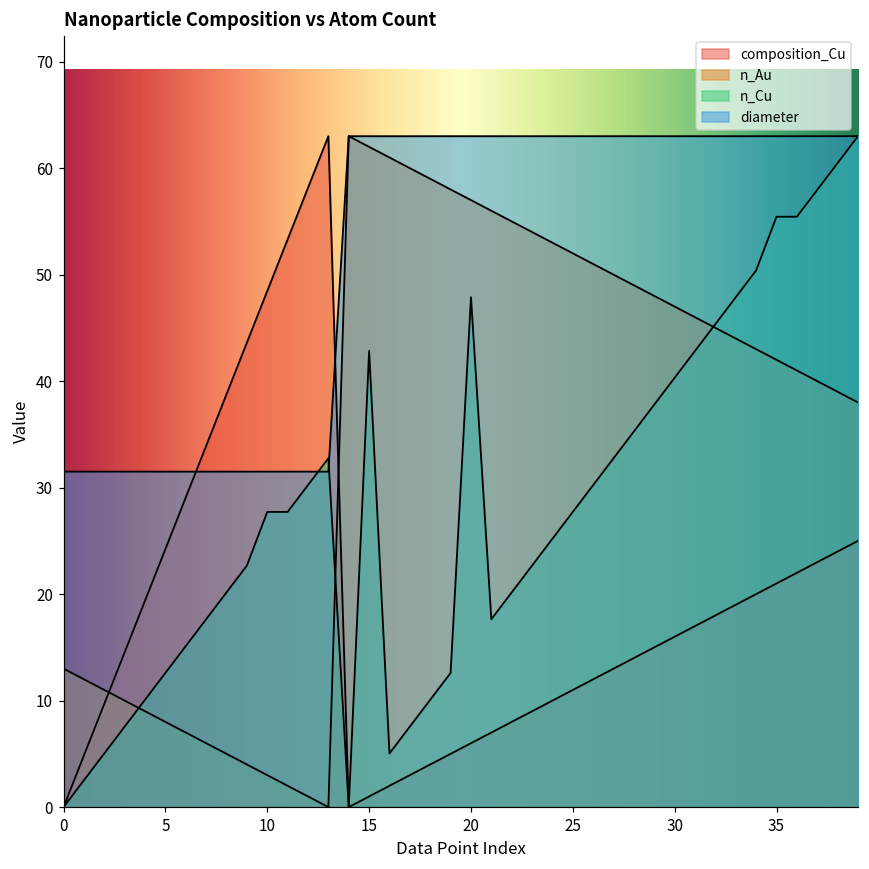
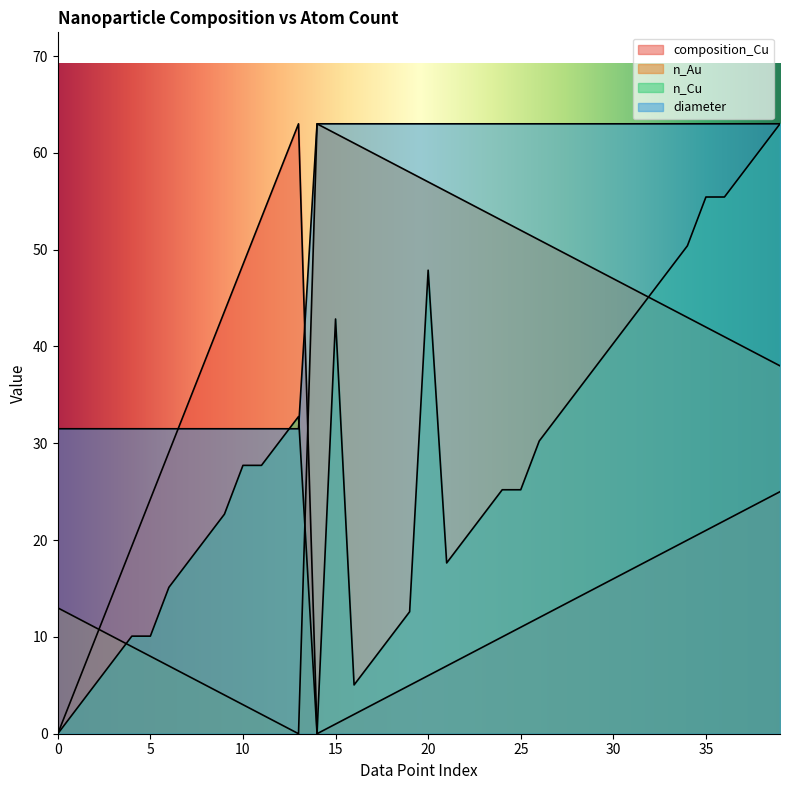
  {
    "n_Cu": {
-     "5": 13,
+     "5": 10,
      "10": 28,
      "15": 43,
      "20": 48,
-     "25": 28,
+     "25": 25,
      "30": 40,
      "35": 55
    },
    "diameter": {
      "0": 32,
      "5": 32,
      "10": 32,
      "15": 63,
      "20": 63,
      "25": 63,
      "30": 63,
      "35": 63
    }
  }
